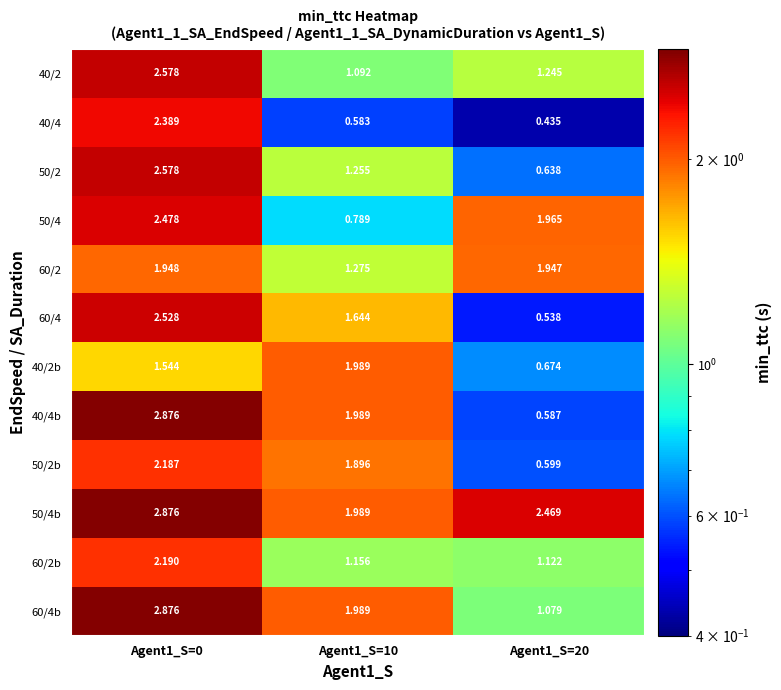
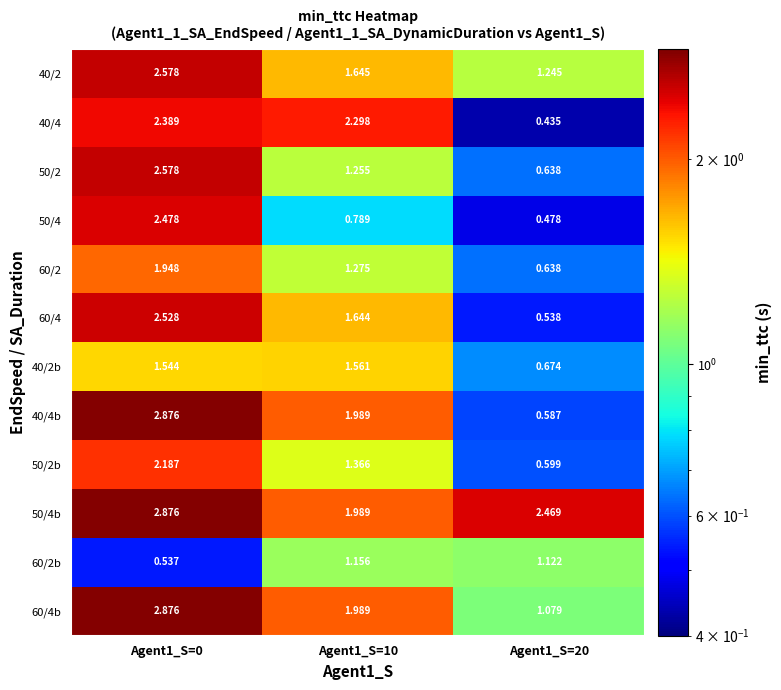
  {
    "40/2": {
      "Agent1_S=0": 2.578,
-     "Agent1_S=10": 1.092,
+     "Agent1_S=10": 1.645,
      "Agent1_S=20": 1.245
    },
    "40/4": {
      "Agent1_S=0": 2.389,
-     "Agent1_S=10": 0.583,
+     "Agent1_S=10": 2.298,
      "Agent1_S=20": 0.435
    },
    "50/2": {
      "Agent1_S=0": 2.578,
      "Agent1_S=10": 1.255,
      "Agent1_S=20": 0.638
    },
    "50/4": {
      "Agent1_S=0": 2.478,
      "Agent1_S=10": 0.789,
-     "Agent1_S=20": 1.965
+     "Agent1_S=20": 0.478
    },
    "60/2": {
      "Agent1_S=0": 1.948,
      "Agent1_S=10": 1.275,
-     "Agent1_S=20": 1.947
+     "Agent1_S=20": 0.638
    },
    "60/4": {
      "Agent1_S=0": 2.528,
      "Agent1_S=10": 1.644,
      "Agent1_S=20": 0.538
    },
    "40/2b": {
      "Agent1_S=0": 1.544,
-     "Agent1_S=10": 1.989,
+     "Agent1_S=10": 1.561,
      "Agent1_S=20": 0.674
    },
    "40/4b": {
      "Agent1_S=0": 2.876,
      "Agent1_S=10": 1.989,
      "Agent1_S=20": 0.587
    },
    "50/2b": {
      "Agent1_S=0": 2.187,
-     "Agent1_S=10": 1.896,
+     "Agent1_S=10": 1.366,
      "Agent1_S=20": 0.599
    },
    "50/4b": {
      "Agent1_S=0": 2.876,
      "Agent1_S=10": 1.989,
      "Agent1_S=20": 2.469
    },
    "60/2b": {
-     "Agent1_S=0": 2.190,
+     "Agent1_S=0": 0.537,
      "Agent1_S=10": 1.156,
      "Agent1_S=20": 1.122
    },
    "60/4b": {
      "Agent1_S=0": 2.876,
      "Agent1_S=10": 1.989,
      "Agent1_S=20": 1.079
    }
  }
